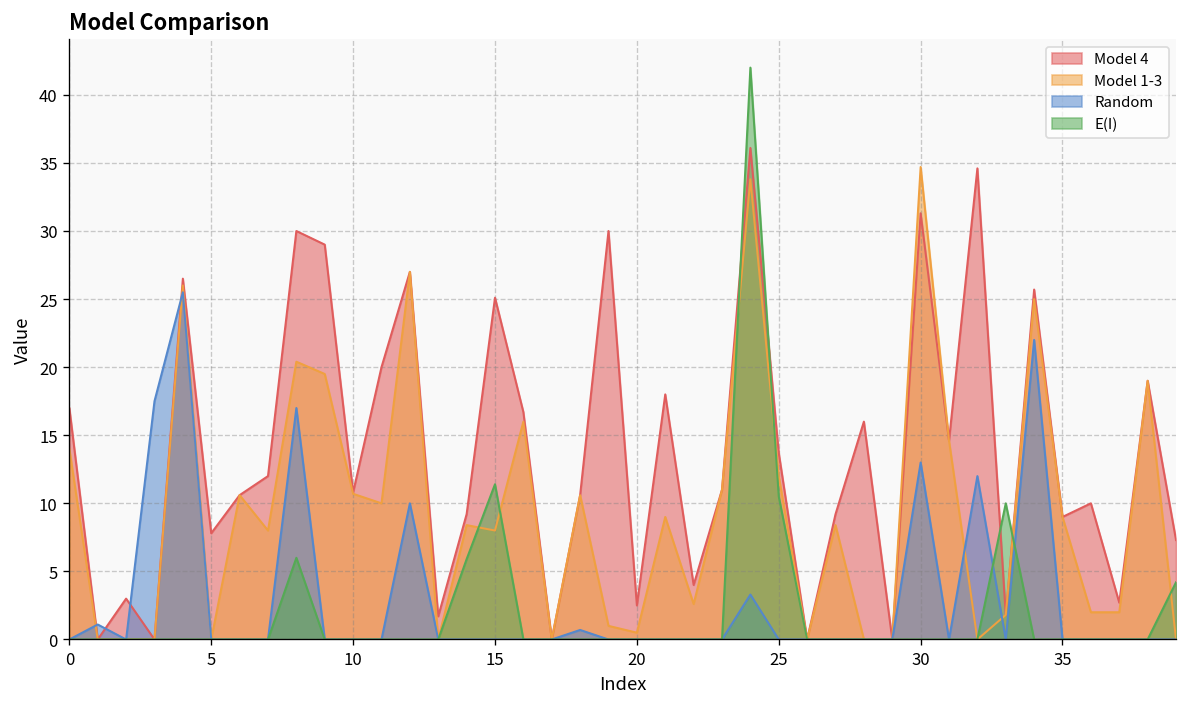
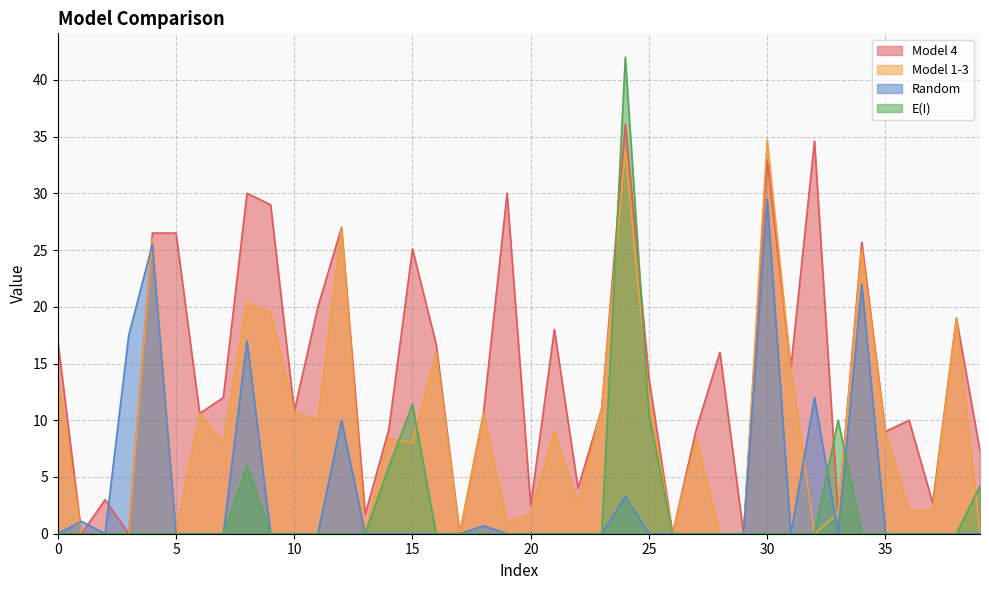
  {
    "Model 4": {
      "0": 17.0,
-     "5": 7.8,
+     "5": 26.5,
      "15": 25.1,
      "20": 2.5,
      "25": 13.7,
-     "30": 31.3
+     "30": 33.0
    },
    "Model 1-3": {
      "0": 14.0,
      "15": 8.0,
-     "20": 0.5,
+     "20": 1.8,
      "25": 12.0,
      "30": 34.7
    },
    "Random": {
      "15": 0.0,
      "25": 0.0,
-     "30": 13.0
+     "30": 29.5
    },
    "E(I)": {
      "15": 11.4,
      "25": 10.5,
      "30": 0.0
    }
  }
